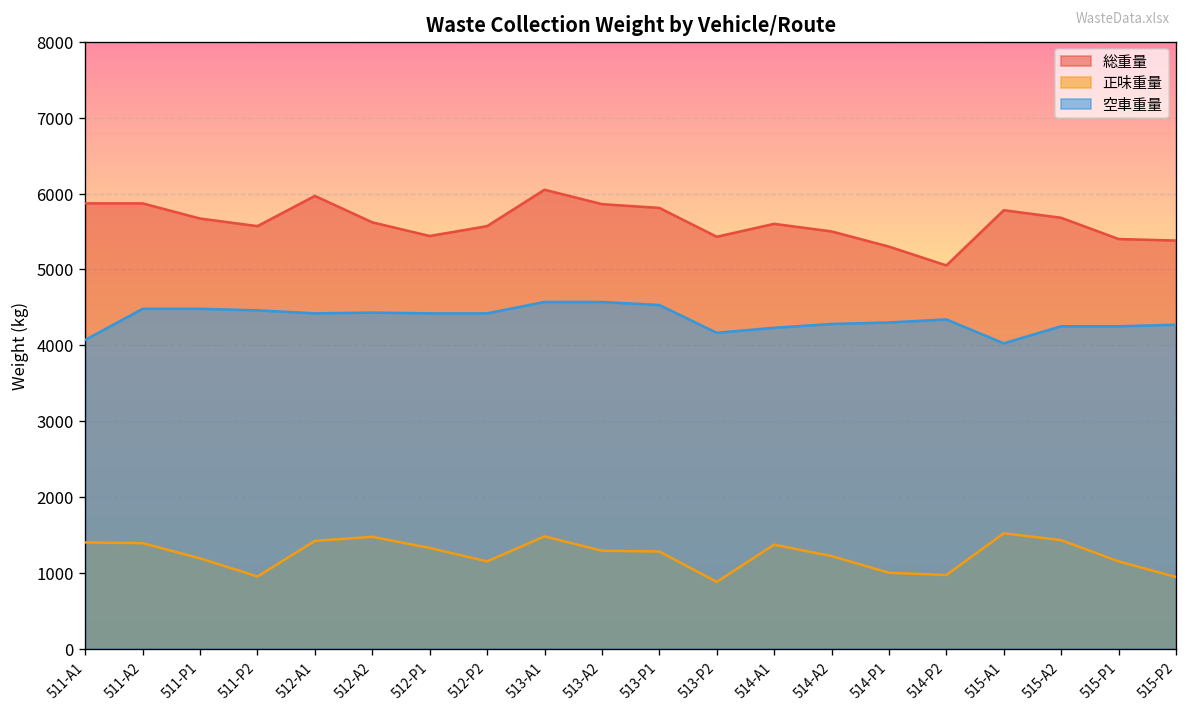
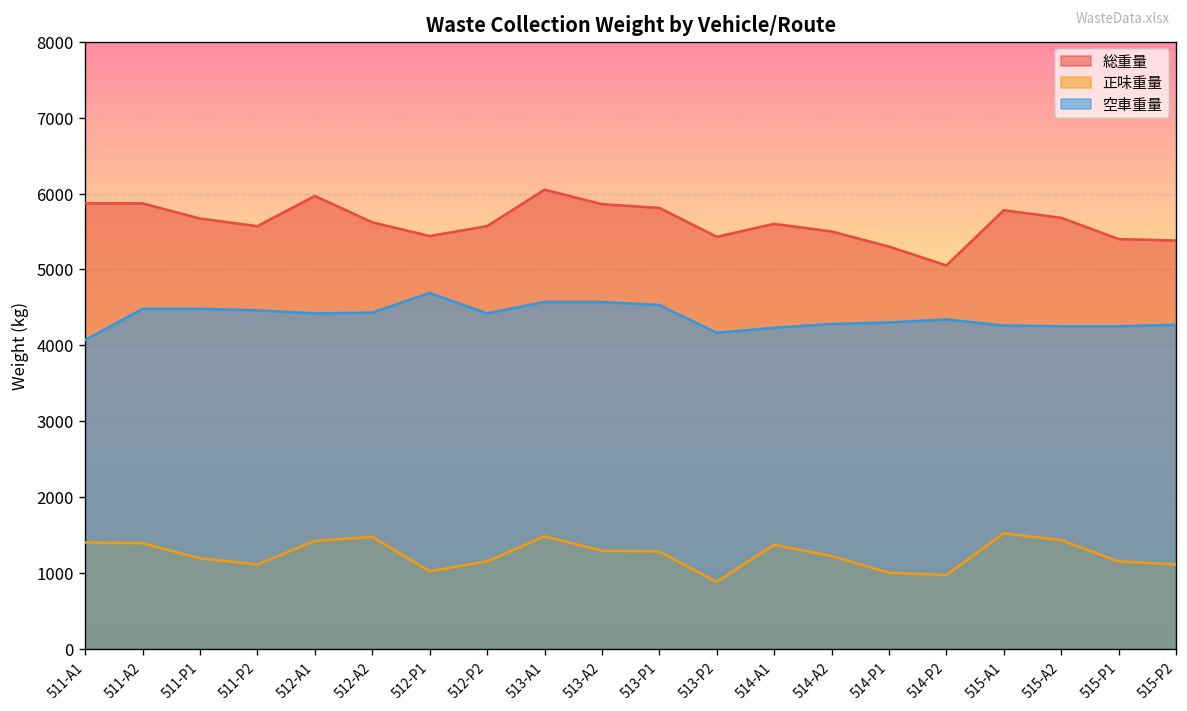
  {
    "総重量": {
      "511-A1": 5900,
      "511-A2": 5900,
      "511-P1": 5700,
      "511-P2": 5600,
      "512-A1": 6000,
      "512-A2": 5600,
      "512-P1": 5400,
      "512-P2": 5600,
      "513-A1": 6100,
      "513-A2": 5900,
      "513-P1": 5800,
      "513-P2": 5400,
      "514-A1": 5600,
      "514-A2": 5500,
      "514-P1": 5300,
      "514-P2": 5100,
      "515-A1": 5800,
      "515-A2": 5700,
      "515-P1": 5400,
      "515-P2": 5400
    },
    "正味重量": {
      "511-A1": 1400,
      "511-A2": 1400,
      "511-P1": 1200,
-     "511-P2": 1000,
+     "511-P2": 1100,
      "512-A1": 1400,
      "512-A2": 1500,
-     "512-P1": 1300,
+     "512-P1": 1000,
      "512-P2": 1200,
      "513-A1": 1500,
      "513-A2": 1300,
      "513-P1": 1300,
      "513-P2": 900,
      "514-A1": 1400,
      "514-A2": 1200,
      "514-P1": 1000,
      "514-P2": 1000,
      "515-A1": 1500,
      "515-A2": 1400,
      "515-P1": 1200,
-     "515-P2": 900
+     "515-P2": 1100
    },
    "空車重量": {
      "511-A1": 4100,
      "511-A2": 4500,
      "511-P1": 4500,
      "511-P2": 4500,
      "512-A1": 4400,
      "512-A2": 4400,
-     "512-P1": 4400,
+     "512-P1": 4700,
      "512-P2": 4400,
      "513-A1": 4600,
      "513-A2": 4600,
      "513-P1": 4500,
      "513-P2": 4200,
      "514-A1": 4200,
      "514-A2": 4300,
      "514-P1": 4300,
      "514-P2": 4300,
-     "515-A1": 4000,
+     "515-A1": 4300,
      "515-A2": 4300,
      "515-P1": 4300,
      "515-P2": 4300
    }
  }
